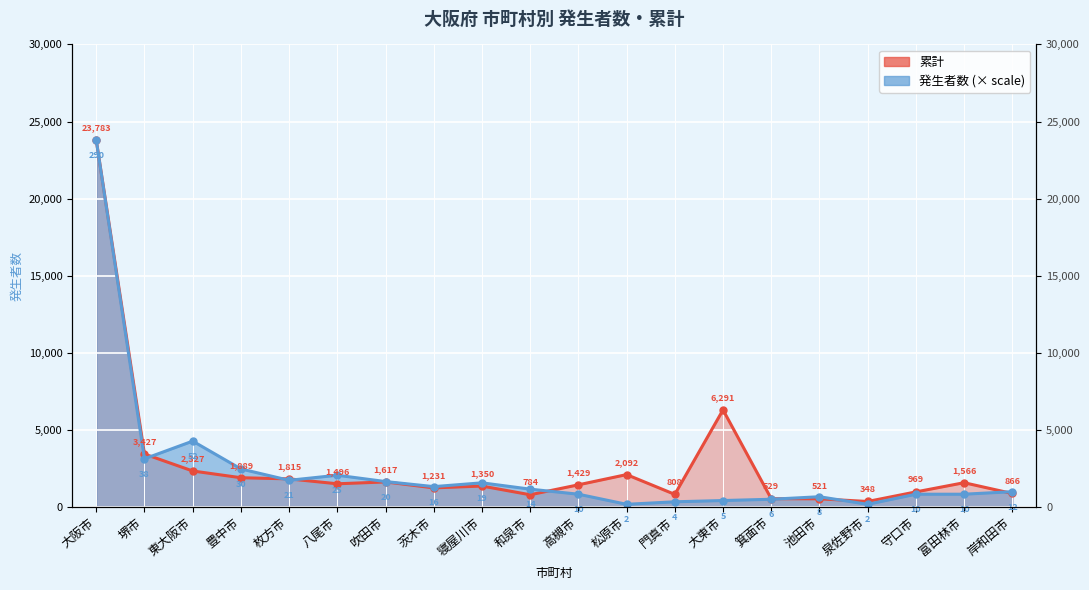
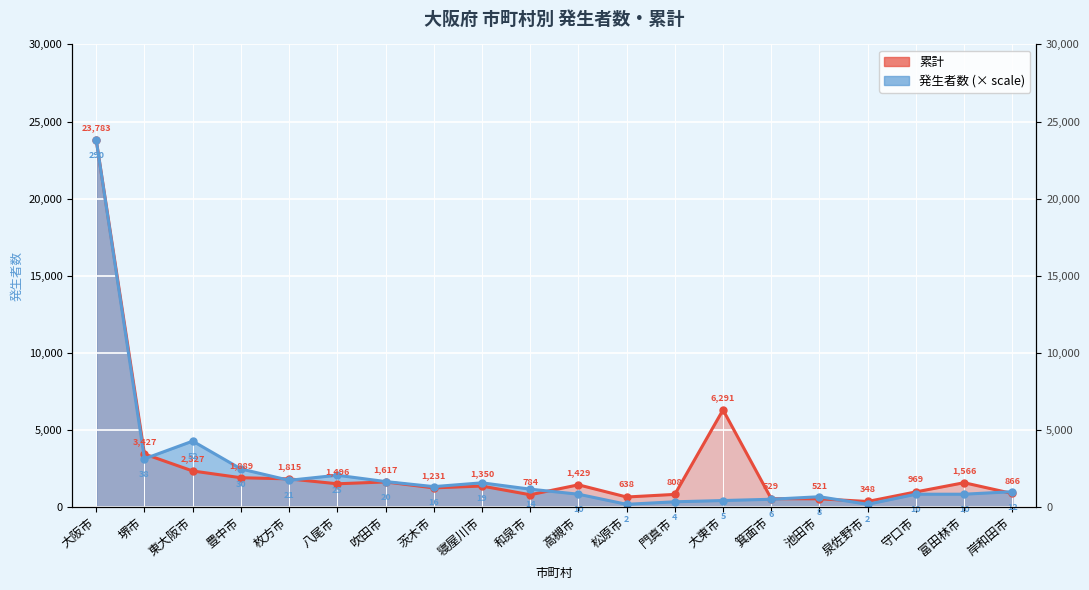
  {
    "累計": {
      "堺市": "3,427",
      "寝屋川市": "1,350",
      "和泉市": "784",
      "高槻市": "1,429",
-     "松原市": "2,092",
+     "松原市": "638",
      "門真市": "808",
      "大東市": "6,291",
      "泉佐野市": "348",
      "富田林市": "1,566"
    }
  }
